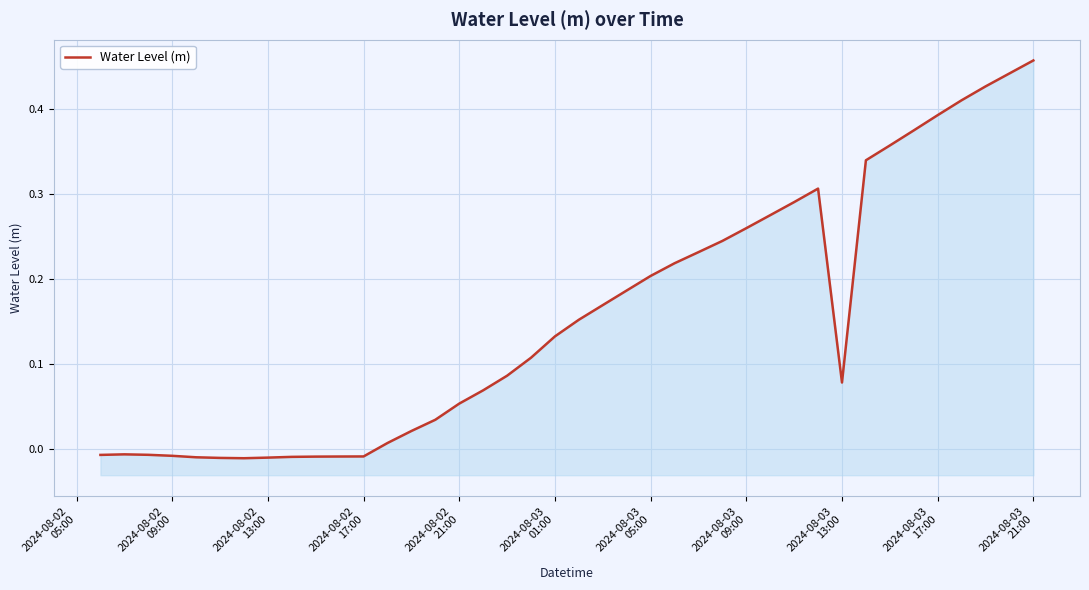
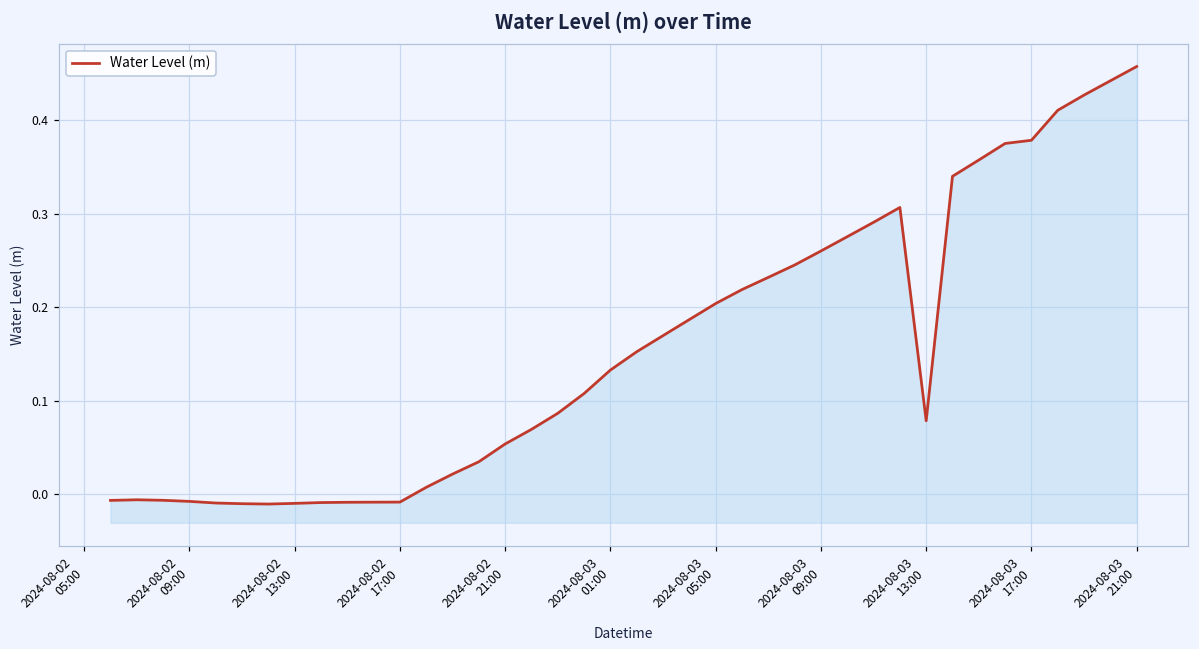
  {
    "2024-08-02 09:00": -0.01,
    "2024-08-02 13:00": -0.01,
    "2024-08-02 17:00": -0.01,
    "2024-08-02 21:00": 0.05,
    "2024-08-03 01:00": 0.13,
    "2024-08-03 05:00": 0.20,
    "2024-08-03 09:00": 0.26,
    "2024-08-03 13:00": 0.08,
-   "2024-08-03 17:00": 0.39,
+   "2024-08-03 17:00": 0.38,
    "2024-08-03 21:00": 0.46
  }
